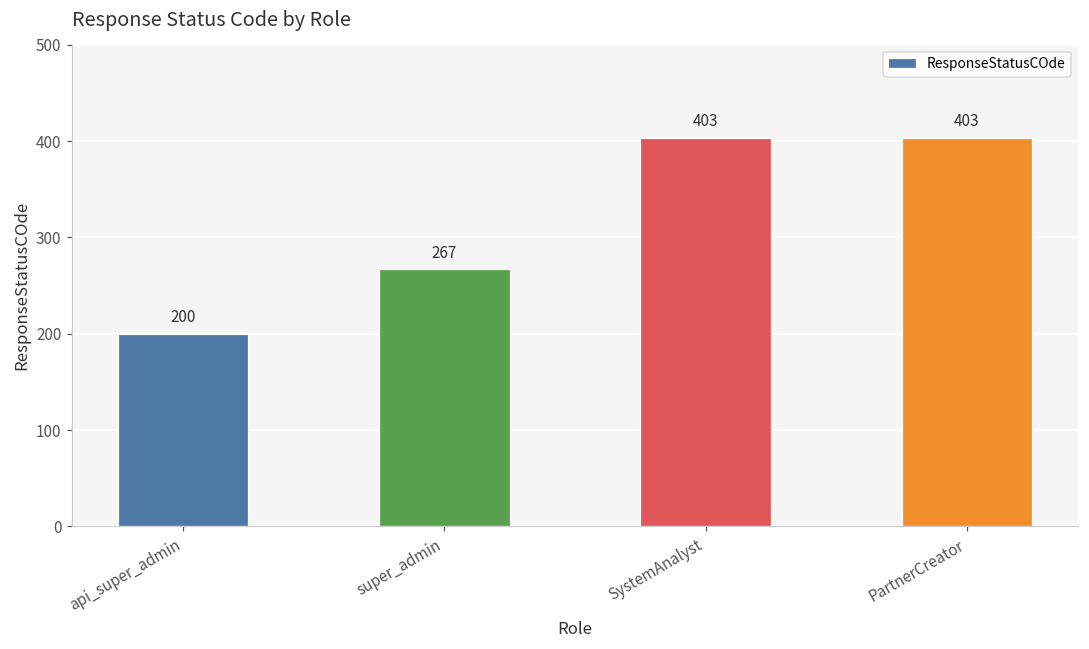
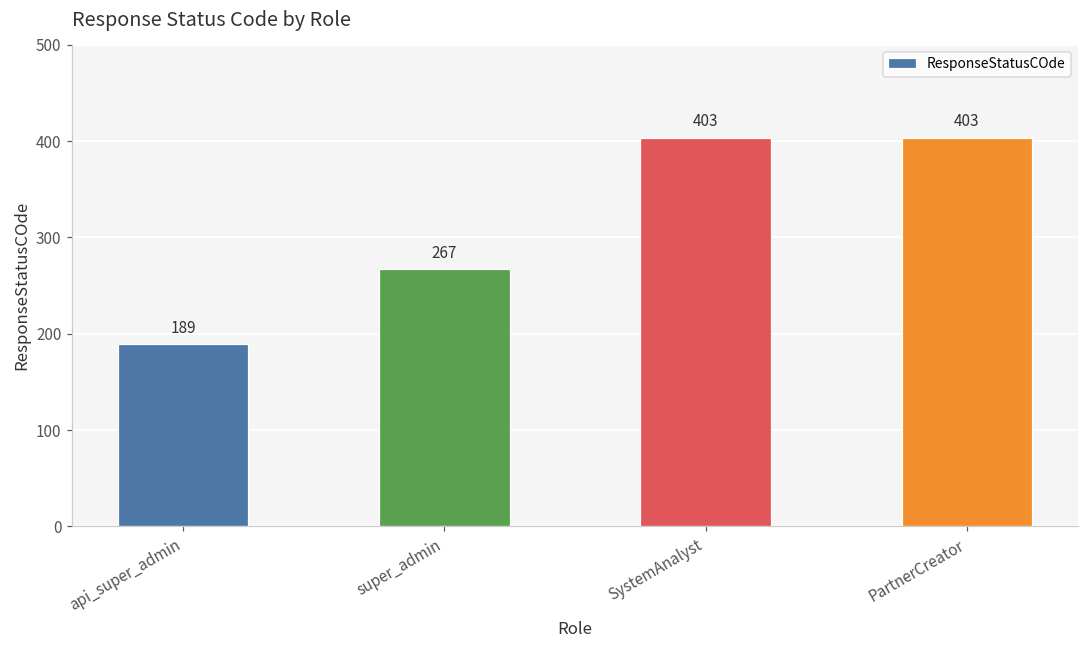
  {
-   "api_super_admin": 200,
+   "api_super_admin": 189,
    "super_admin": 267,
    "SystemAnalyst": 403,
    "PartnerCreator": 403
  }
